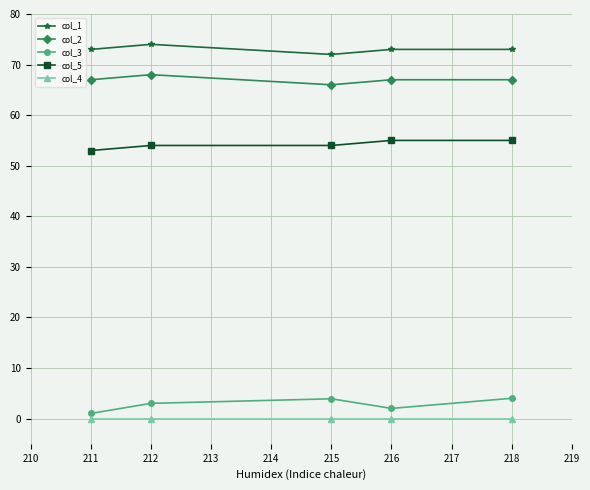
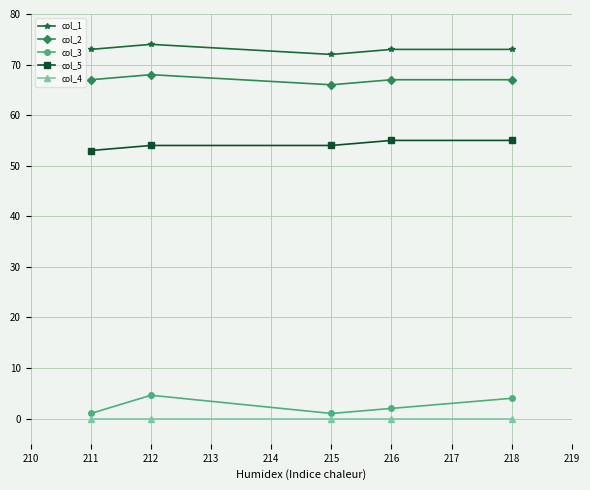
  {
    "col_3": {
      "211": 1,
-     "212": 3,
-     "215": 4,
+     "212": 5,
+     "215": 1,
      "216": 2,
      "218": 4
    },
    "col_4": {
      "211": 0,
      "212": 0,
      "215": 0,
      "216": 0,
      "218": 0
    }
  }
